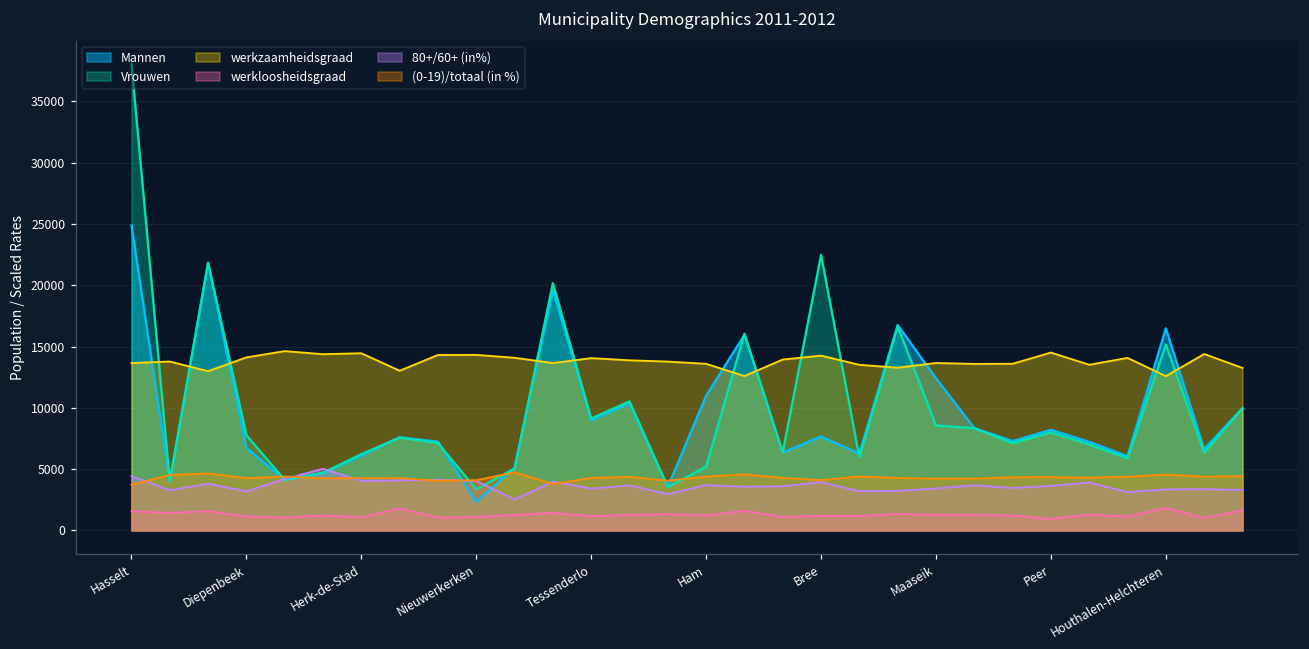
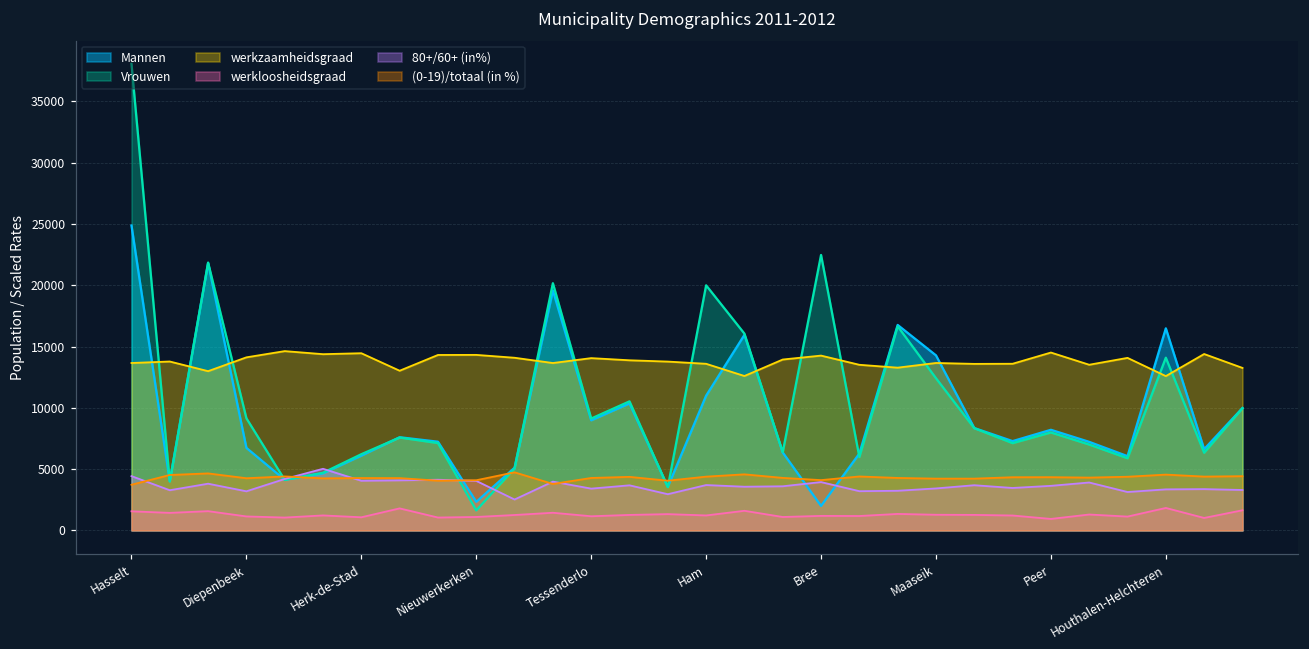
  {
    "Mannen": {
      "Hasselt": 24900,
      "Diepenbeek": 6700,
      "Nieuwerkerken": 2300,
      "Ham": 11000,
-     "Bree": 7700,
-     "Maaseik": 12400,
+     "Bree": 2000,
+     "Maaseik": 14300,
      "Houthalen-Helchteren": 16500
    },
    "Vrouwen": {
-     "Diepenbeek": 7800,
-     "Nieuwerkerken": 3400,
-     "Ham": 5200,
+     "Diepenbeek": 9100,
+     "Nieuwerkerken": 1600,
+     "Ham": 20000,
      "Bree": 22500,
-     "Maaseik": 8600,
-     "Houthalen-Helchteren": 15200
+     "Maaseik": 12400,
+     "Houthalen-Helchteren": 14100
    }
  }
